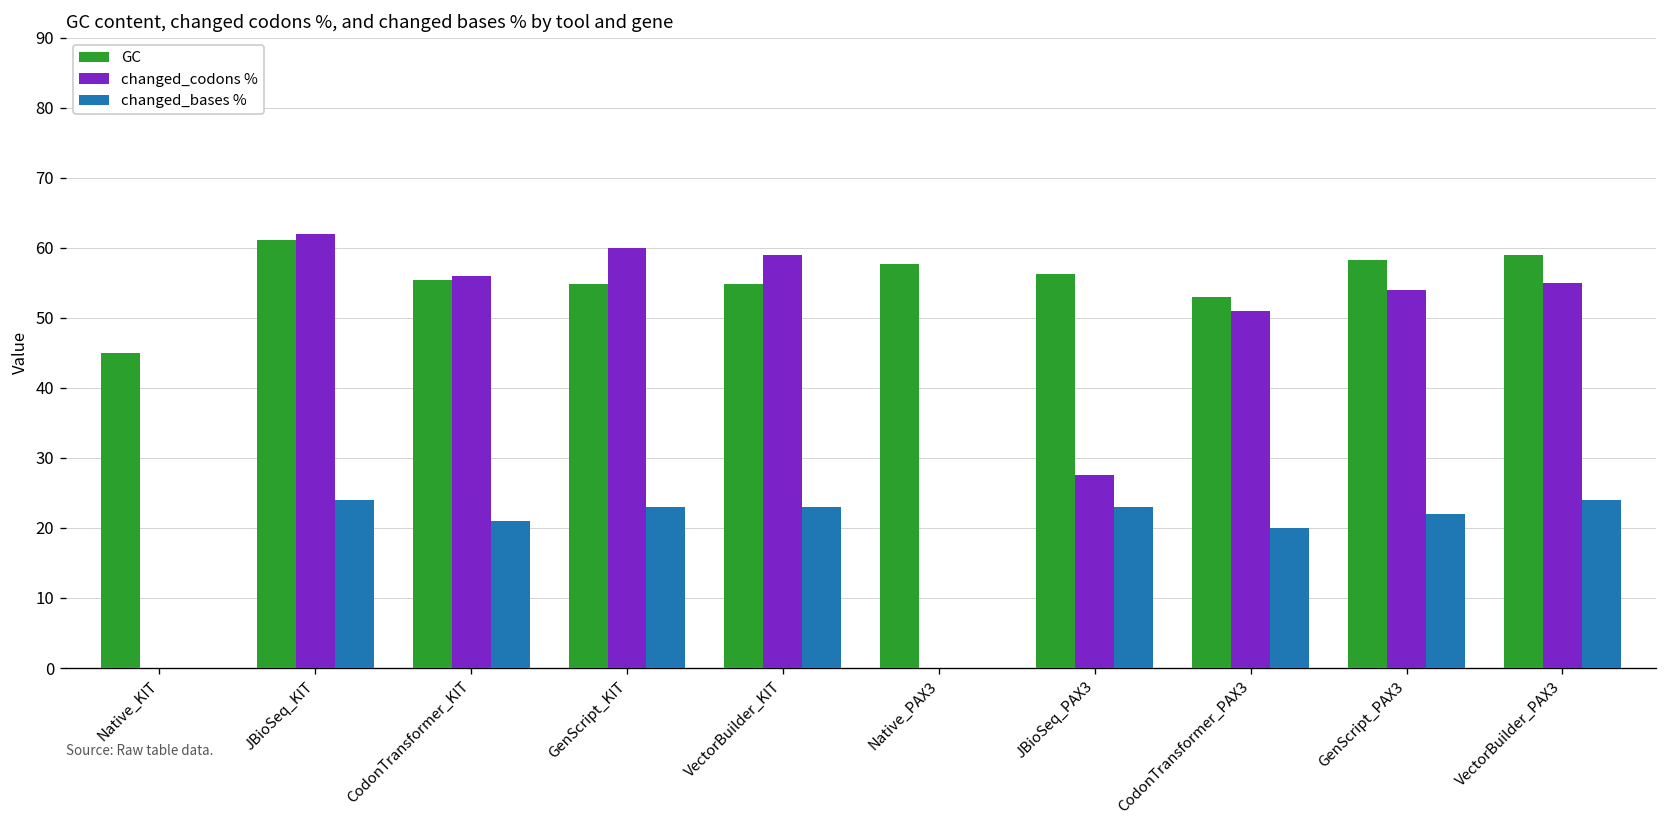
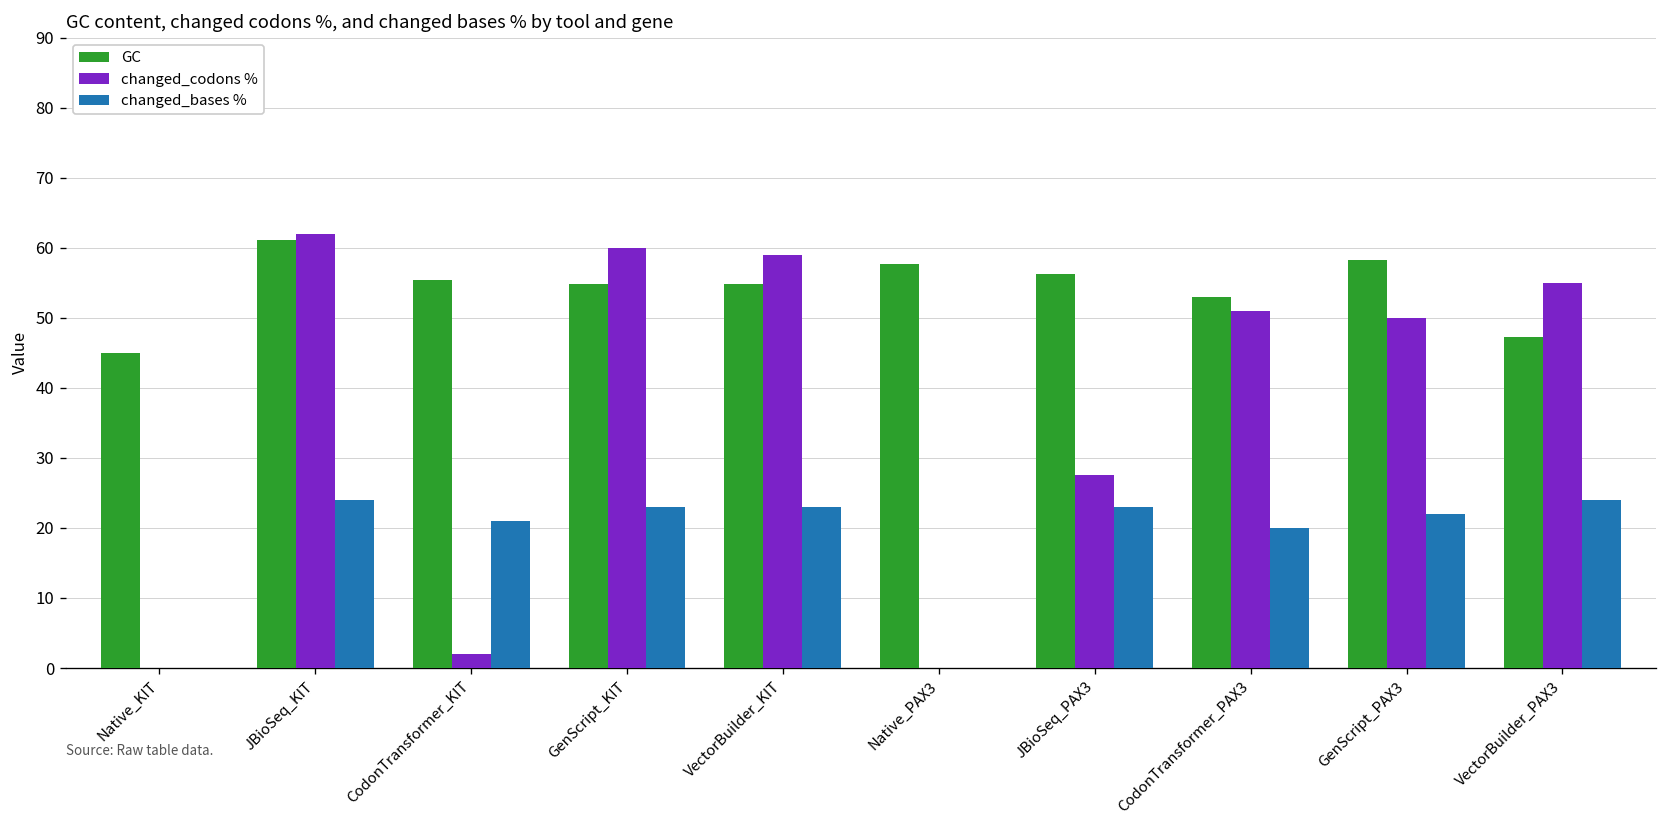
  {
    "GC": {
      "Native_KIT": 45,
      "JBioSeq_KIT": 61,
      "CodonTransformer_KIT": 55,
      "GenScript_KIT": 55,
      "VectorBuilder_KIT": 55,
      "Native_PAX3": 58,
      "JBioSeq_PAX3": 56,
      "CodonTransformer_PAX3": 53,
      "GenScript_PAX3": 58,
-     "VectorBuilder_PAX3": 59
+     "VectorBuilder_PAX3": 47
    },
    "changed_codons %": {
      "Native_KIT": 0,
      "JBioSeq_KIT": 62,
-     "CodonTransformer_KIT": 56,
+     "CodonTransformer_KIT": 2,
      "GenScript_KIT": 60,
      "VectorBuilder_KIT": 59,
      "Native_PAX3": 0,
      "JBioSeq_PAX3": 28,
      "CodonTransformer_PAX3": 51,
-     "GenScript_PAX3": 54,
+     "GenScript_PAX3": 50,
      "VectorBuilder_PAX3": 55
    },
    "changed_bases %": {
      "Native_KIT": 0,
      "JBioSeq_KIT": 24,
      "CodonTransformer_KIT": 21,
      "GenScript_KIT": 23,
      "VectorBuilder_KIT": 23,
      "Native_PAX3": 0,
      "JBioSeq_PAX3": 23,
      "CodonTransformer_PAX3": 20,
      "GenScript_PAX3": 22,
      "VectorBuilder_PAX3": 24
    }
  }
